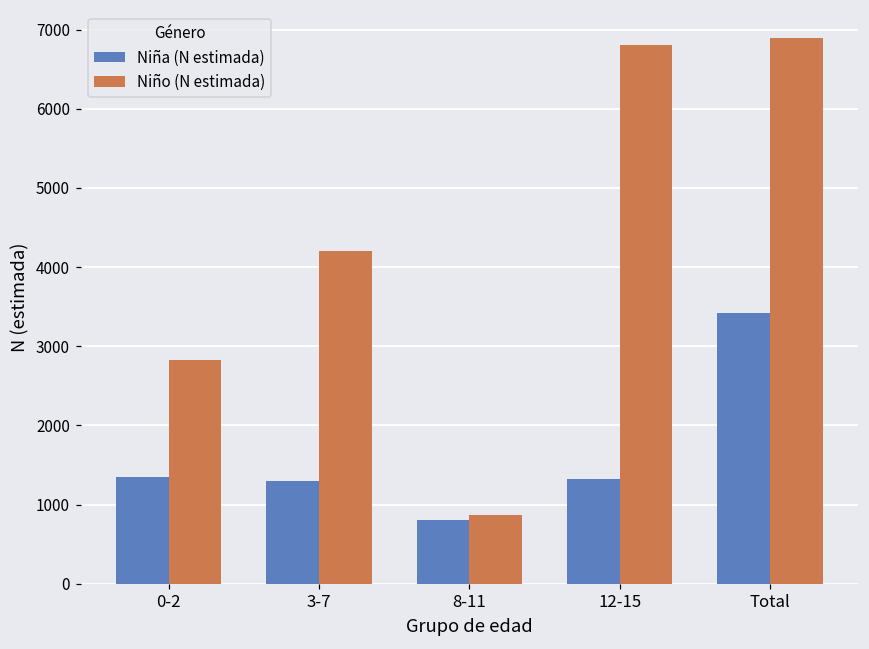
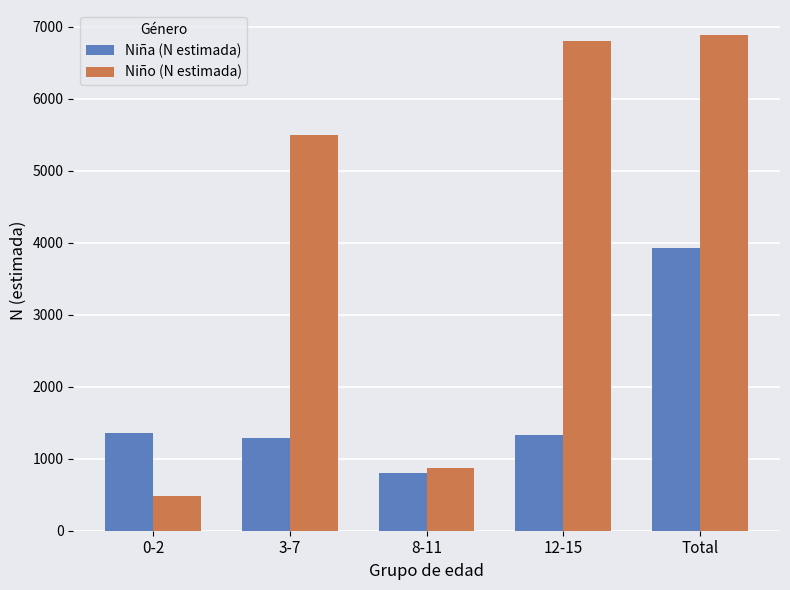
  {
    "Niña (N estimada)": {
      "0-2": 1400,
      "3-7": 1300,
      "8-11": 800,
      "12-15": 1300,
-     "Total": 3400
+     "Total": 3900
    },
    "Niño (N estimada)": {
-     "0-2": 2800,
-     "3-7": 4200,
+     "0-2": 500,
+     "3-7": 5500,
      "8-11": 900,
      "12-15": 6800,
      "Total": 6900
    }
  }
